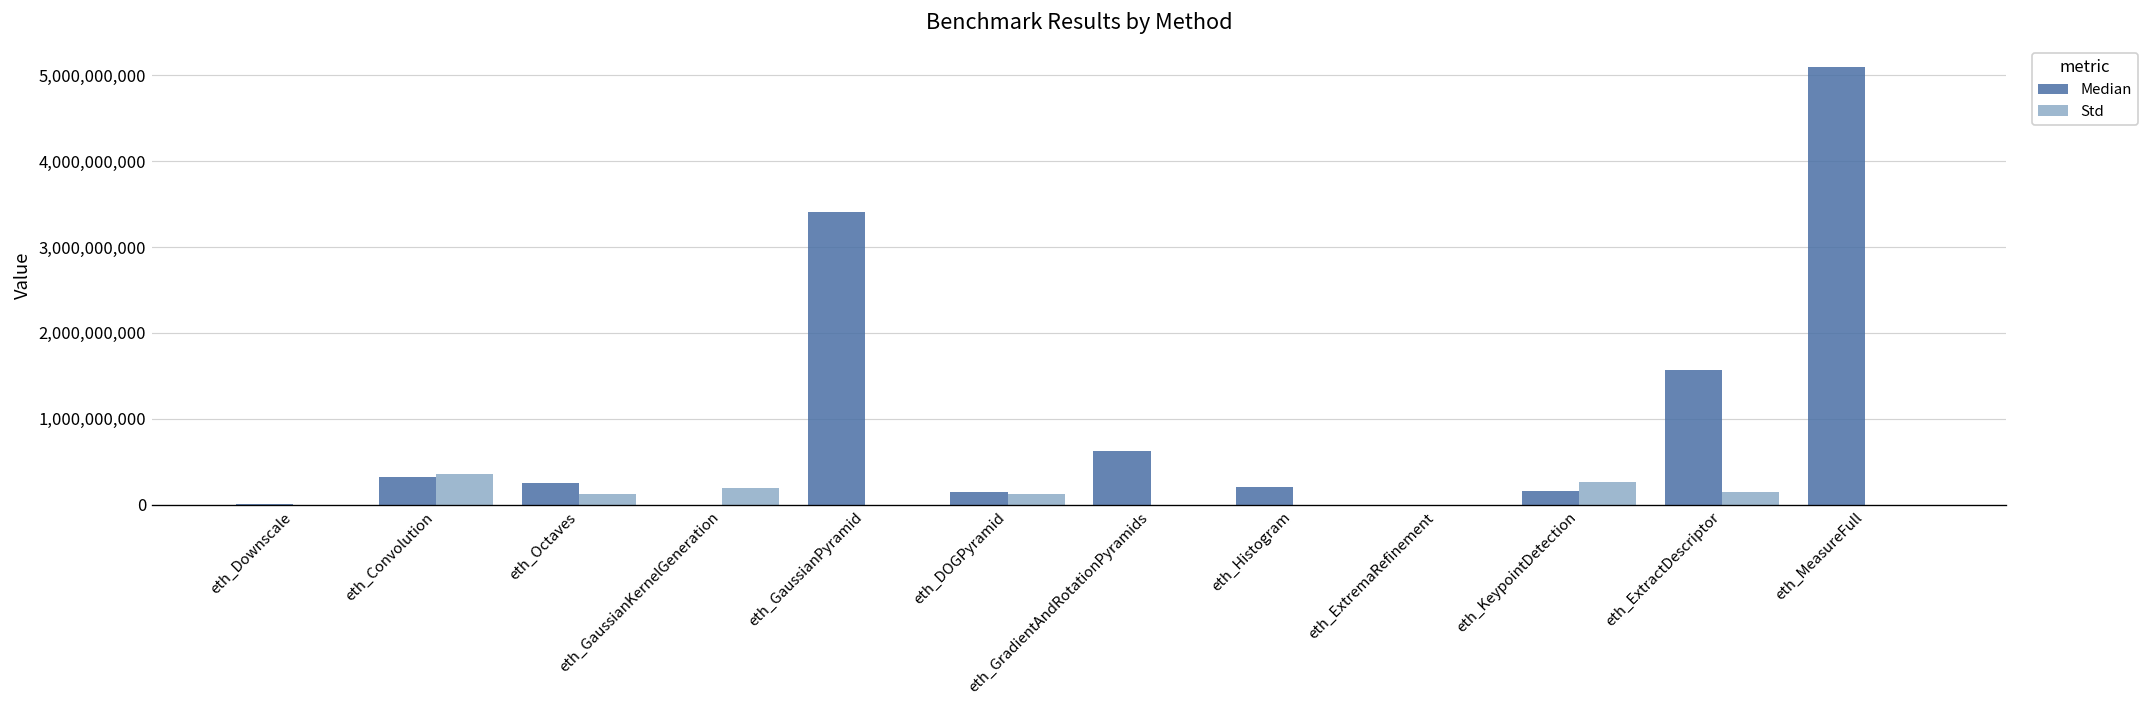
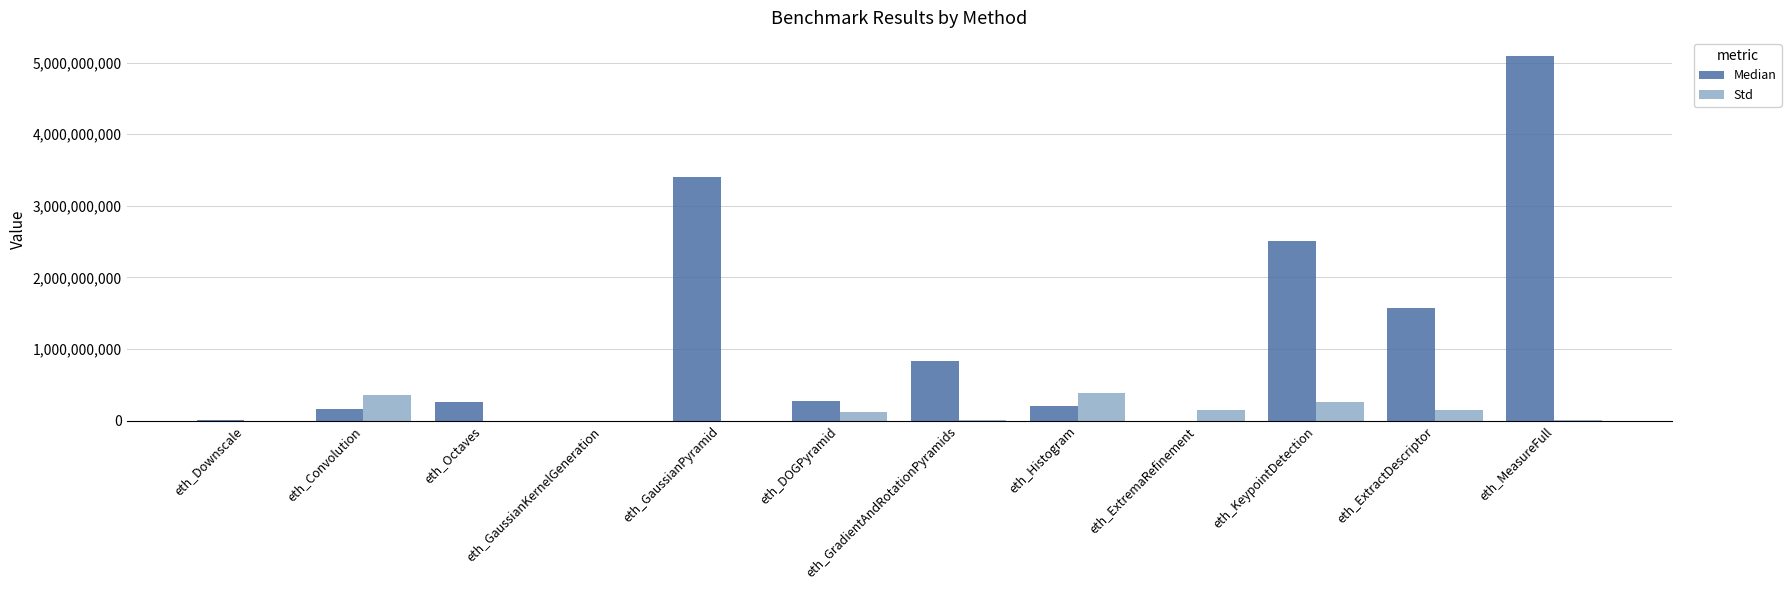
  {
    "Median": {
-     "eth_Convolution": "300,000,000",
+     "eth_Convolution": "200,000,000",
      "eth_Octaves": "300,000,000",
      "eth_GaussianPyramid": "3,400,000,000",
-     "eth_DOGPyramid": "100,000,000",
-     "eth_GradientAndRotationPyramids": "600,000,000",
+     "eth_DOGPyramid": "300,000,000",
+     "eth_GradientAndRotationPyramids": "800,000,000",
      "eth_Histogram": "200,000,000",
-     "eth_KeypointDetection": "200,000,000",
+     "eth_KeypointDetection": "2,500,000,000",
      "eth_ExtractDescriptor": "1,600,000,000",
      "eth_MeasureFull": "5,100,000,000"
    },
    "Std": {
      "eth_Convolution": "400,000,000",
-     "eth_Octaves": "100,000,000",
-     "eth_GaussianKernelGeneration": "200,000,000",
+     "eth_Octaves": "0",
+     "eth_GaussianKernelGeneration": "0",
      "eth_DOGPyramid": "100,000,000",
-     "eth_Histogram": "0",
-     "eth_ExtremaRefinement": "0",
+     "eth_Histogram": "400,000,000",
+     "eth_ExtremaRefinement": "200,000,000",
      "eth_KeypointDetection": "300,000,000",
      "eth_ExtractDescriptor": "100,000,000"
    }
  }
